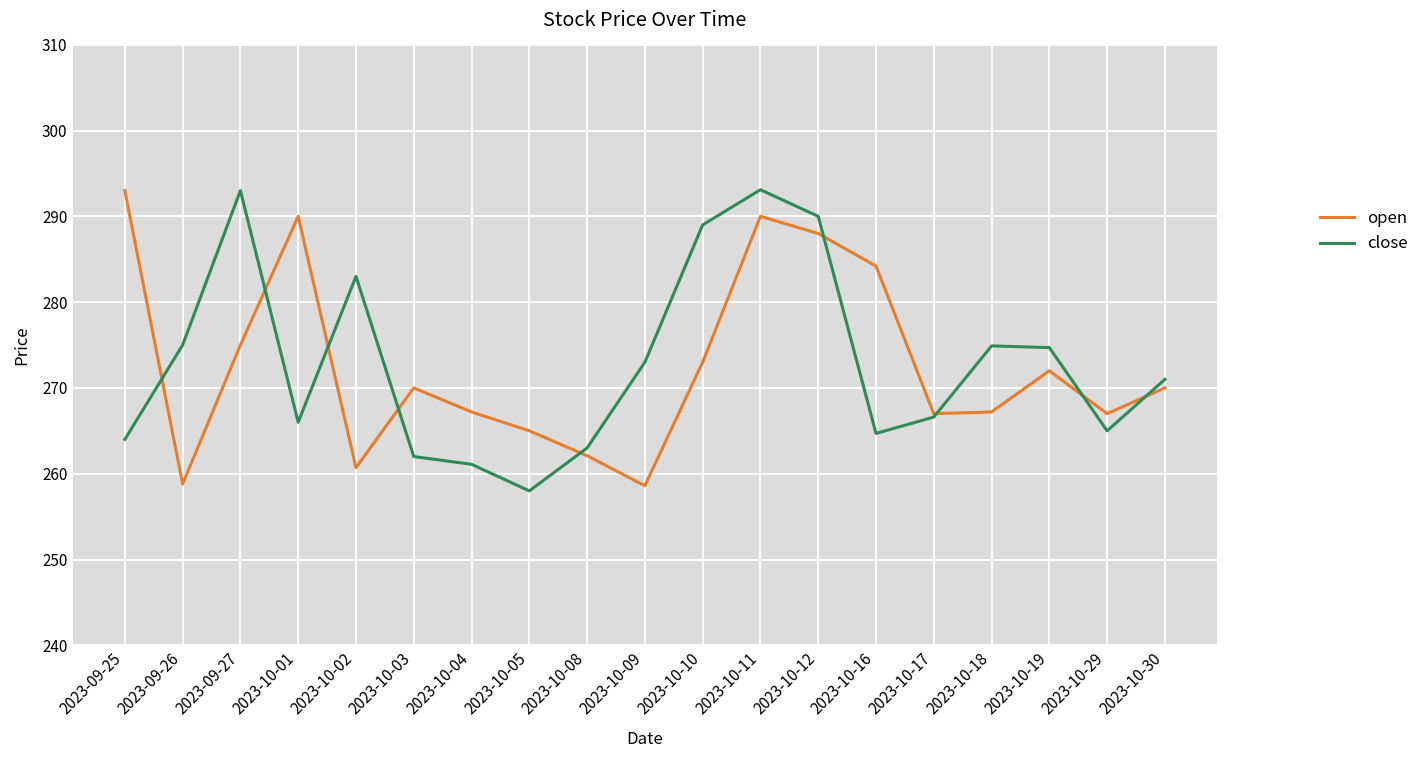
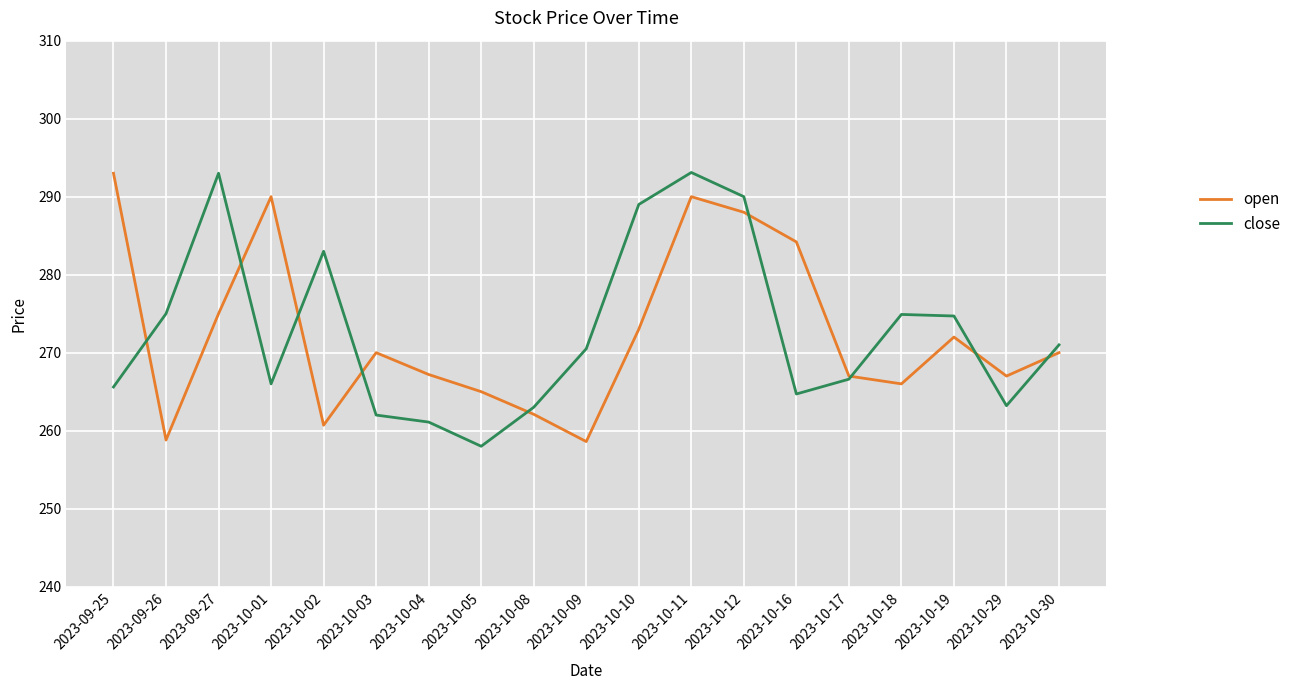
  {
    "open": {
      "2023-09-25": 293,
      "2023-09-26": 259,
      "2023-09-27": 275,
      "2023-10-01": 290,
      "2023-10-02": 261,
      "2023-10-03": 270,
      "2023-10-04": 267,
      "2023-10-05": 265,
      "2023-10-08": 262,
      "2023-10-09": 259,
      "2023-10-10": 273,
      "2023-10-11": 290,
      "2023-10-12": 288,
      "2023-10-16": 284,
      "2023-10-17": 267,
-     "2023-10-18": 267,
+     "2023-10-18": 266,
      "2023-10-19": 272,
      "2023-10-29": 267,
      "2023-10-30": 270
    },
    "close": {
-     "2023-09-25": 264,
+     "2023-09-25": 266,
      "2023-09-26": 275,
      "2023-09-27": 293,
      "2023-10-01": 266,
      "2023-10-02": 283,
      "2023-10-03": 262,
      "2023-10-04": 261,
      "2023-10-05": 258,
      "2023-10-08": 263,
-     "2023-10-09": 273,
+     "2023-10-09": 271,
      "2023-10-10": 289,
      "2023-10-11": 293,
      "2023-10-12": 290,
      "2023-10-16": 265,
      "2023-10-17": 267,
      "2023-10-18": 275,
      "2023-10-19": 275,
-     "2023-10-29": 265,
+     "2023-10-29": 263,
      "2023-10-30": 271
    }
  }
